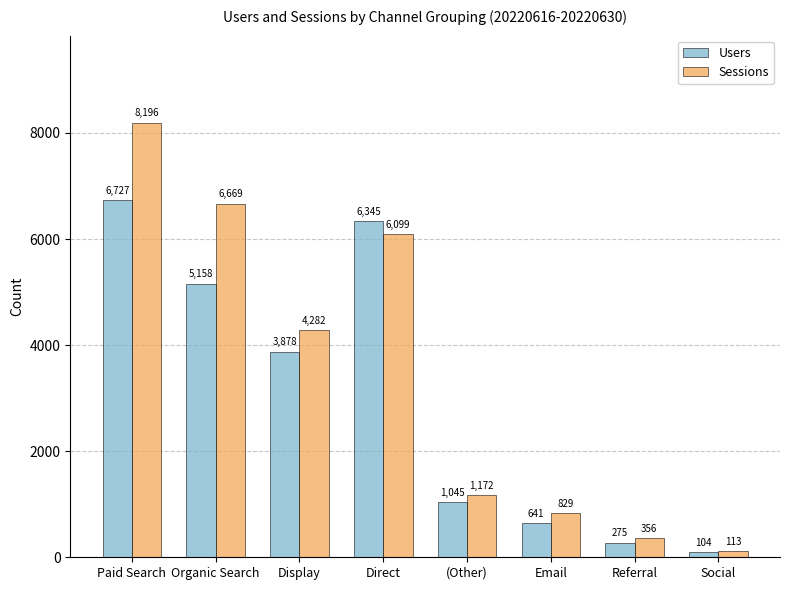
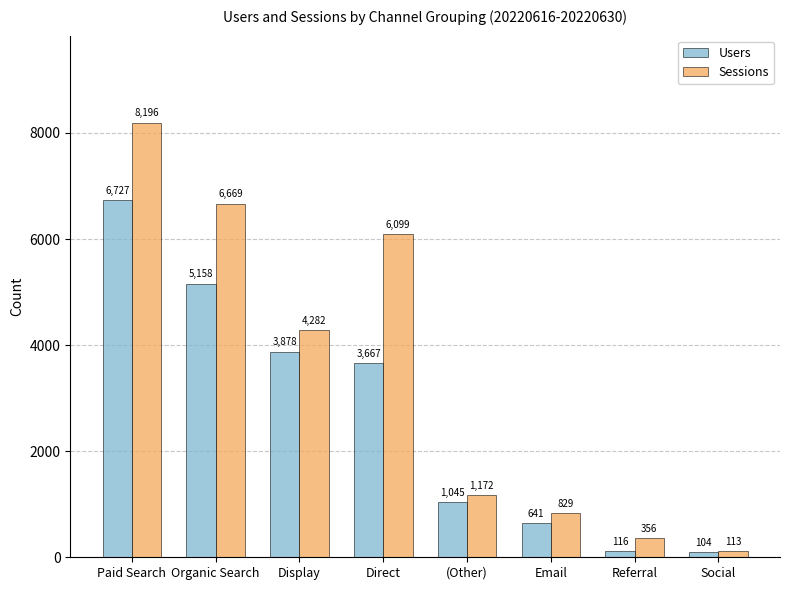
  {
    "Users": {
      "Paid Search": "6,727",
      "Organic Search": "5,158",
      "Display": "3,878",
-     "Direct": "6,345",
+     "Direct": "3,667",
      "(Other)": "1,045",
      "Email": "641",
-     "Referral": "275",
+     "Referral": "116",
      "Social": "104"
    },
    "Sessions": {
      "Paid Search": "8,196",
      "Organic Search": "6,669",
      "Display": "4,282",
      "Direct": "6,099",
      "(Other)": "1,172",
      "Email": "829",
      "Referral": "356",
      "Social": "113"
    }
  }
